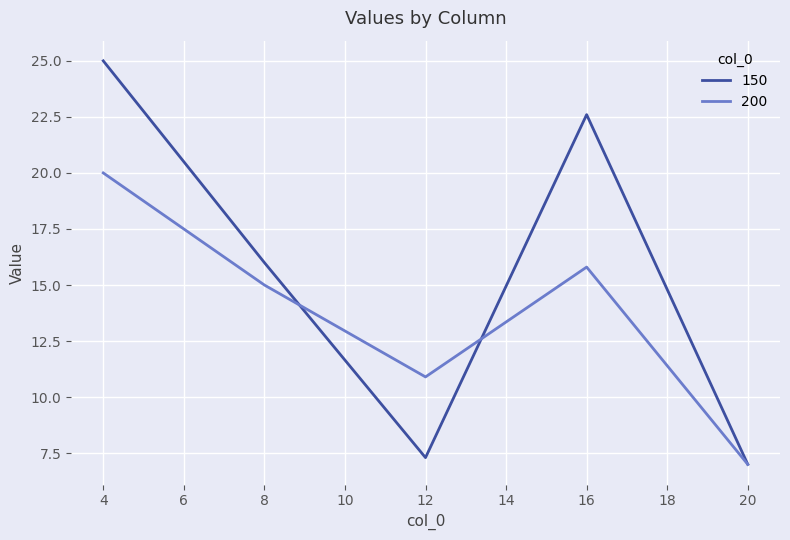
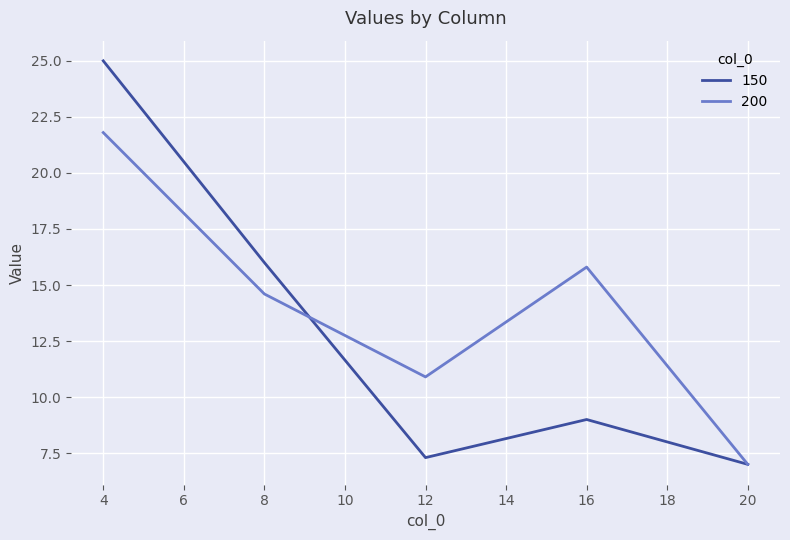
  {
    "150": {
      "4": 25.0,
      "8": 16.0,
      "12": 7.3,
-     "16": 22.6
+     "16": 9.0
    },
    "200": {
-     "4": 20.0,
-     "8": 15.0,
+     "4": 21.8,
+     "8": 14.6,
      "12": 10.9,
      "16": 15.8
    }
  }
